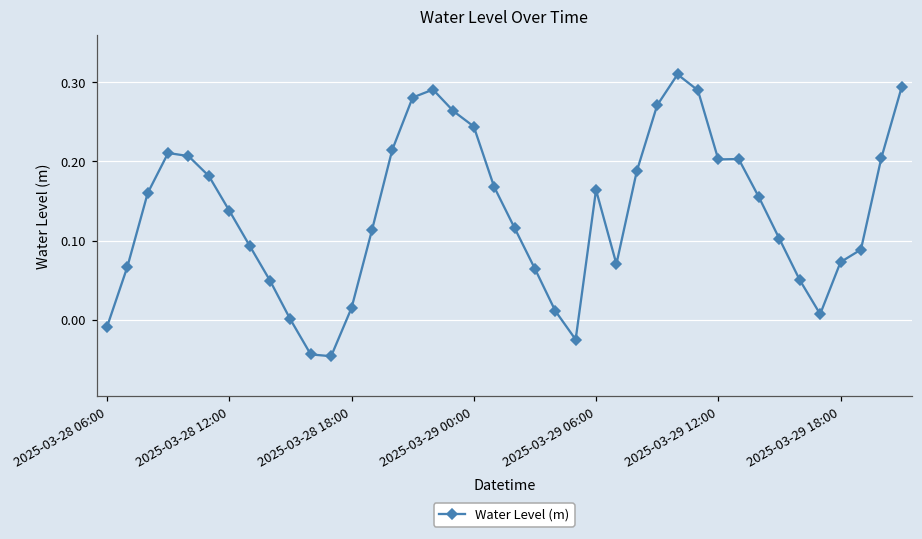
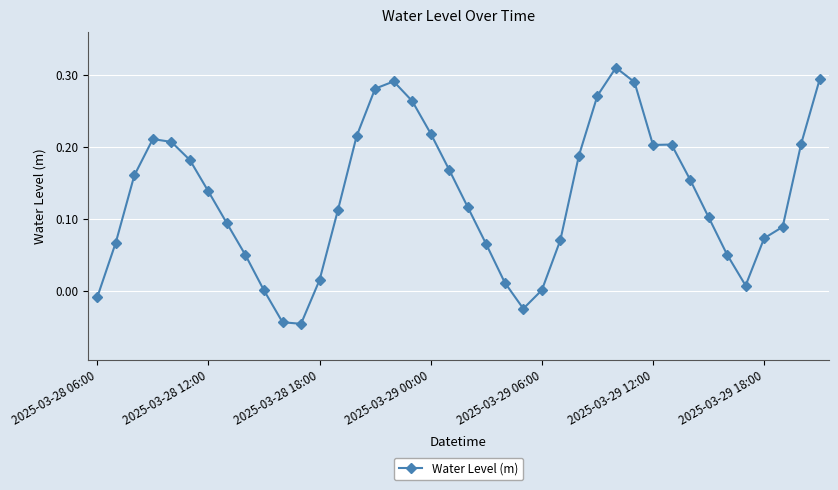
  {
    "2025-03-28 06:00": -0.01,
    "2025-03-28 12:00": 0.14,
    "2025-03-28 18:00": 0.01,
-   "2025-03-29 00:00": 0.24,
-   "2025-03-29 06:00": 0.16,
+   "2025-03-29 00:00": 0.22,
+   "2025-03-29 06:00": 0.00,
    "2025-03-29 12:00": 0.20,
    "2025-03-29 18:00": 0.07
  }
